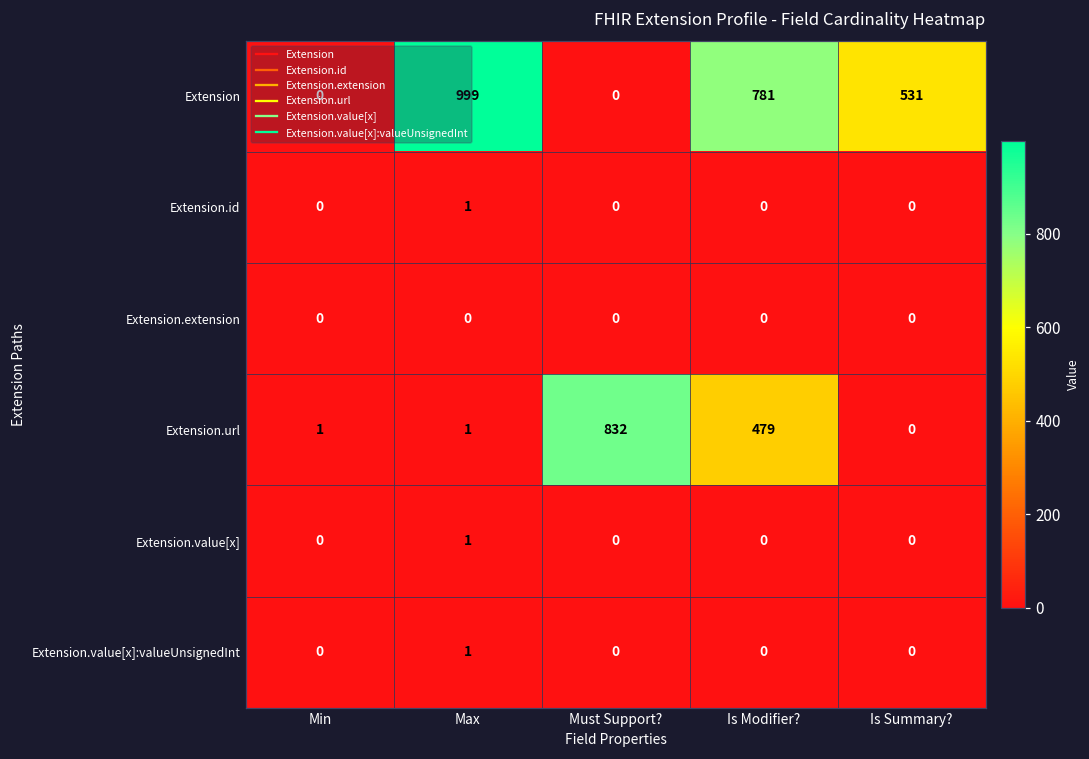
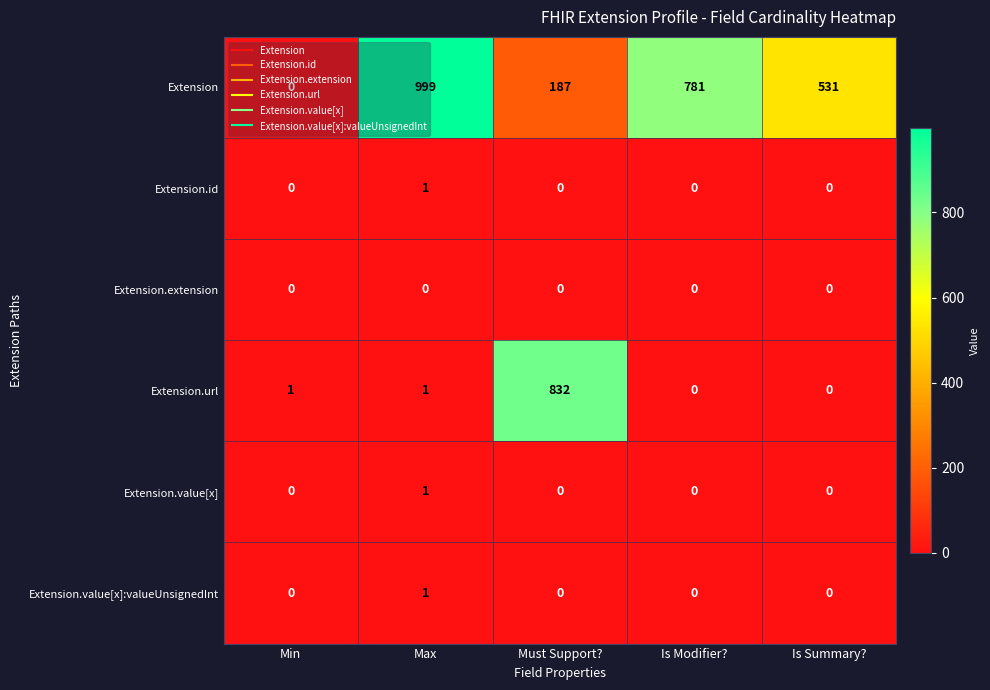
  {
    "Extension": {
-     "Must Support?": 0,
+     "Must Support?": 187,
      "Is Modifier?": 781,
      "Is Summary?": 531
    },
    "Extension.id": {
      "Min": 0,
      "Max": 1,
      "Must Support?": 0,
      "Is Modifier?": 0,
      "Is Summary?": 0
    },
    "Extension.extension": {
      "Min": 0,
      "Max": 0,
      "Must Support?": 0,
      "Is Modifier?": 0,
      "Is Summary?": 0
    },
    "Extension.url": {
      "Min": 1,
      "Max": 1,
      "Must Support?": 832,
-     "Is Modifier?": 479,
+     "Is Modifier?": 0,
      "Is Summary?": 0
    },
    "Extension.value[x]": {
      "Min": 0,
      "Max": 1,
      "Must Support?": 0,
      "Is Modifier?": 0,
      "Is Summary?": 0
    },
    "Extension.value[x]:valueUnsignedInt": {
      "Min": 0,
      "Max": 1,
      "Must Support?": 0,
      "Is Modifier?": 0,
      "Is Summary?": 0
    }
  }
